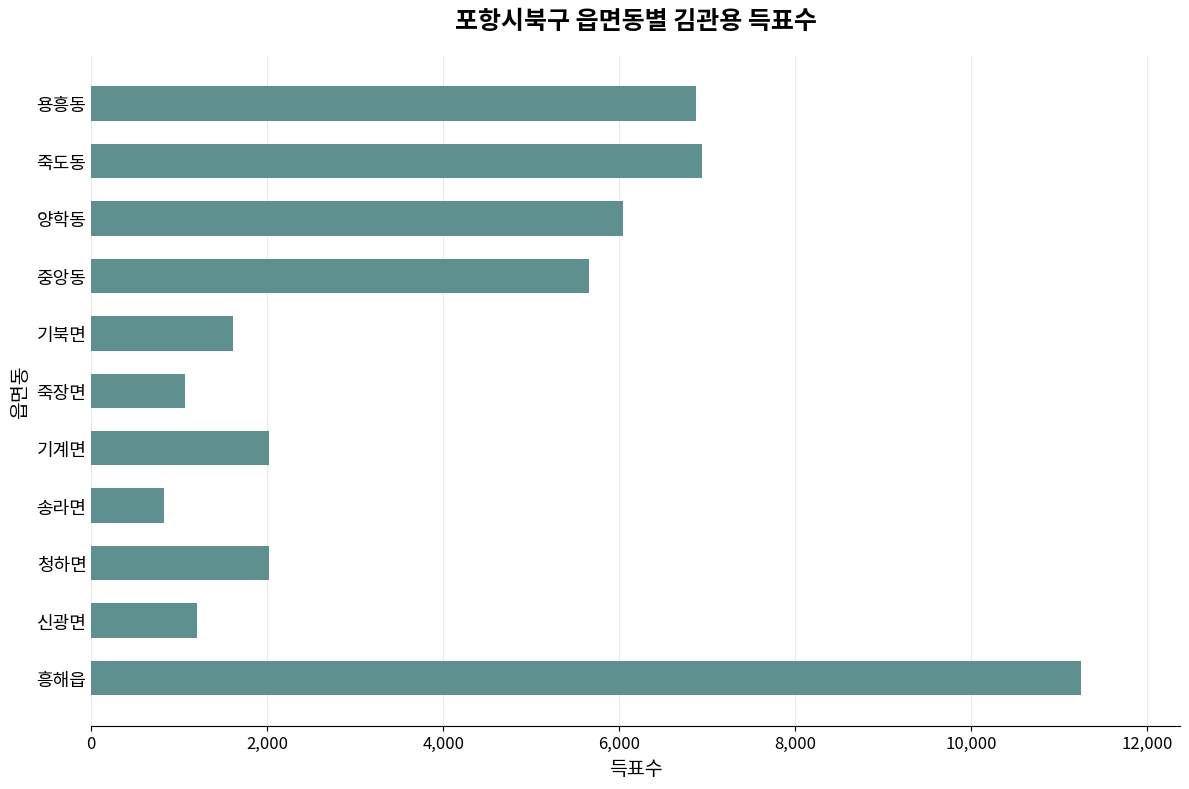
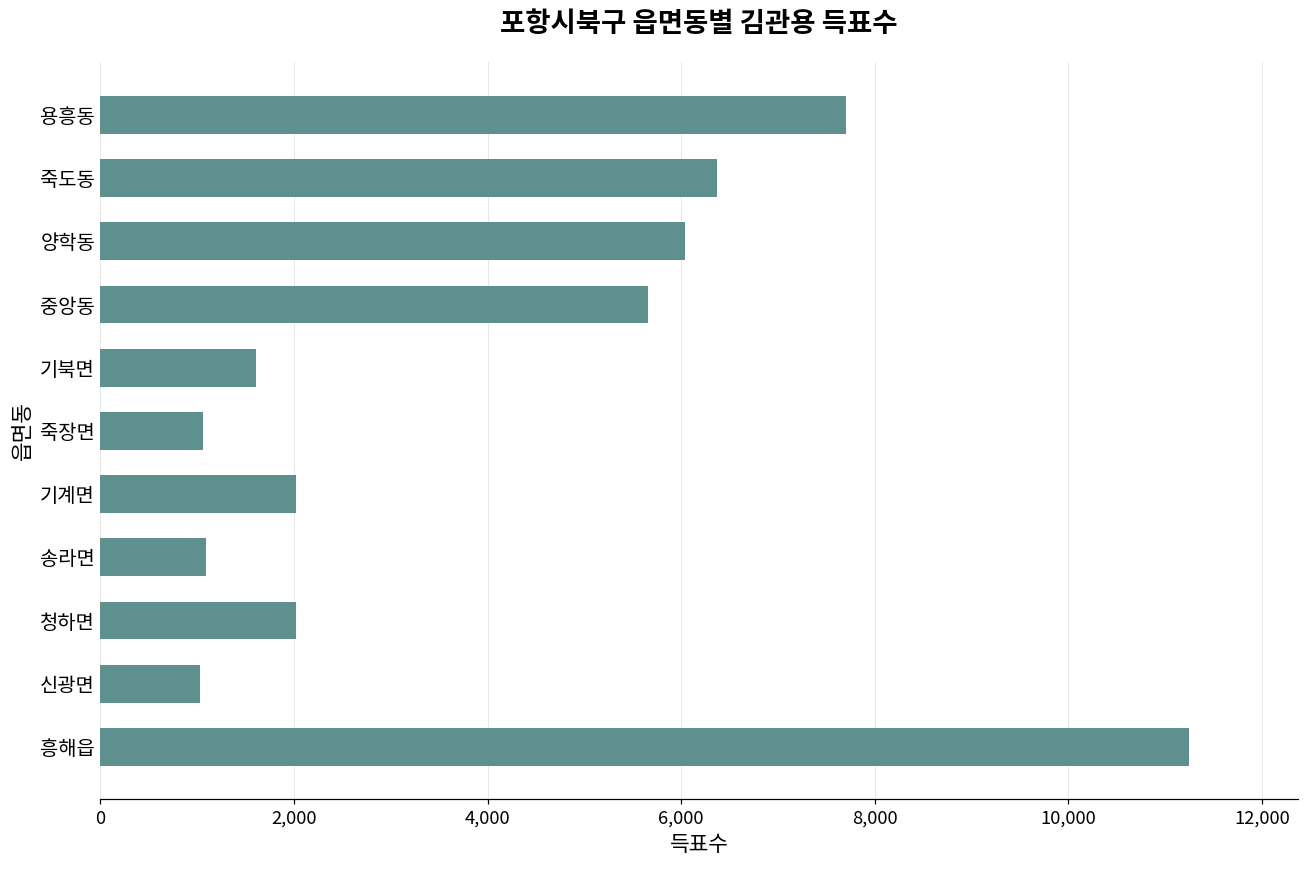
  {
-   "용흥동": "6,900",
-   "죽도동": "6,900",
+   "용흥동": "7,700",
+   "죽도동": "6,400",
    "양학동": "6,000",
    "중앙동": "5,700",
    "기북면": "1,600",
    "죽장면": "1,100",
    "기계면": "2,000",
-   "송라면": "800",
+   "송라면": "1,100",
    "청하면": "2,000",
-   "신광면": "1,200",
+   "신광면": "1,000",
    "흥해읍": "11,200"
  }
